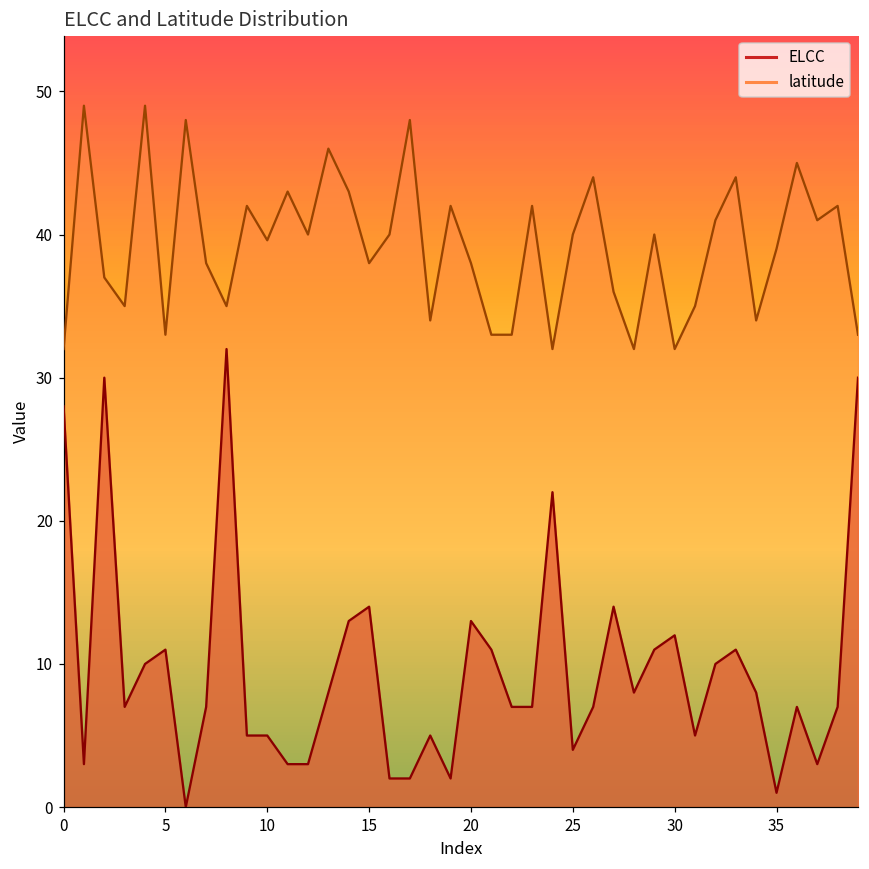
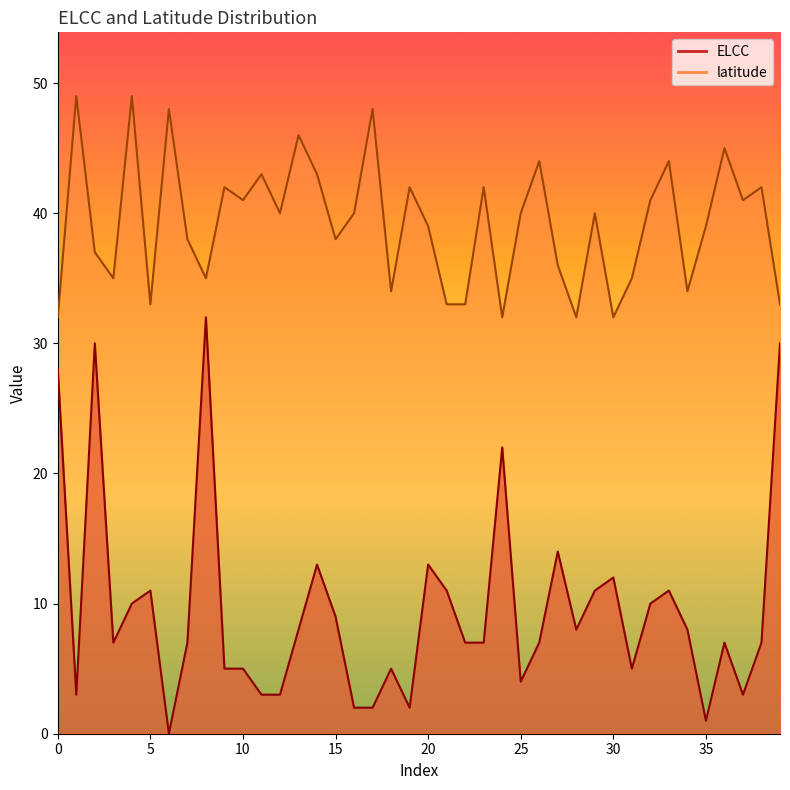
  {
    "ELCC": {
      "0": 28,
      "5": 11,
      "10": 5,
-     "15": 14,
+     "15": 9,
      "20": 13,
      "25": 4,
      "30": 12,
      "35": 1
    },
    "latitude": {
      "0": 32.0,
      "5": 33.0,
-     "10": 39.6,
+     "10": 41.0,
      "15": 38.0,
-     "20": 38,
+     "20": 39,
      "25": 40.0,
      "30": 32.0,
      "35": 39.0
    }
  }
